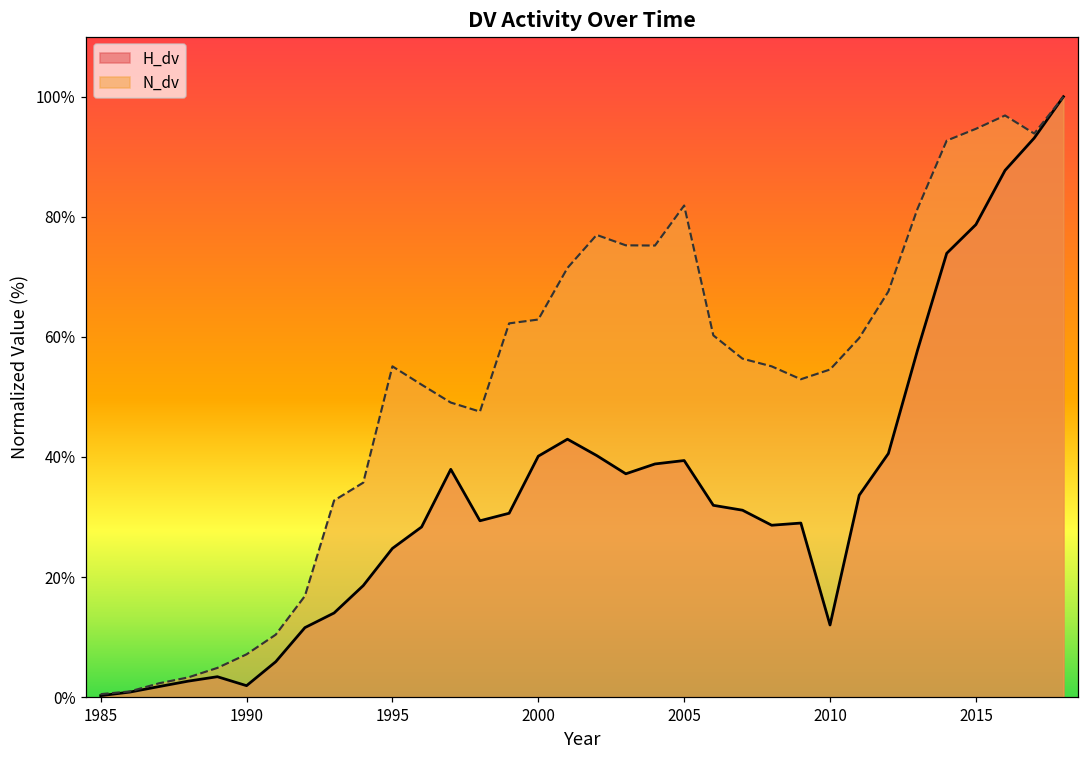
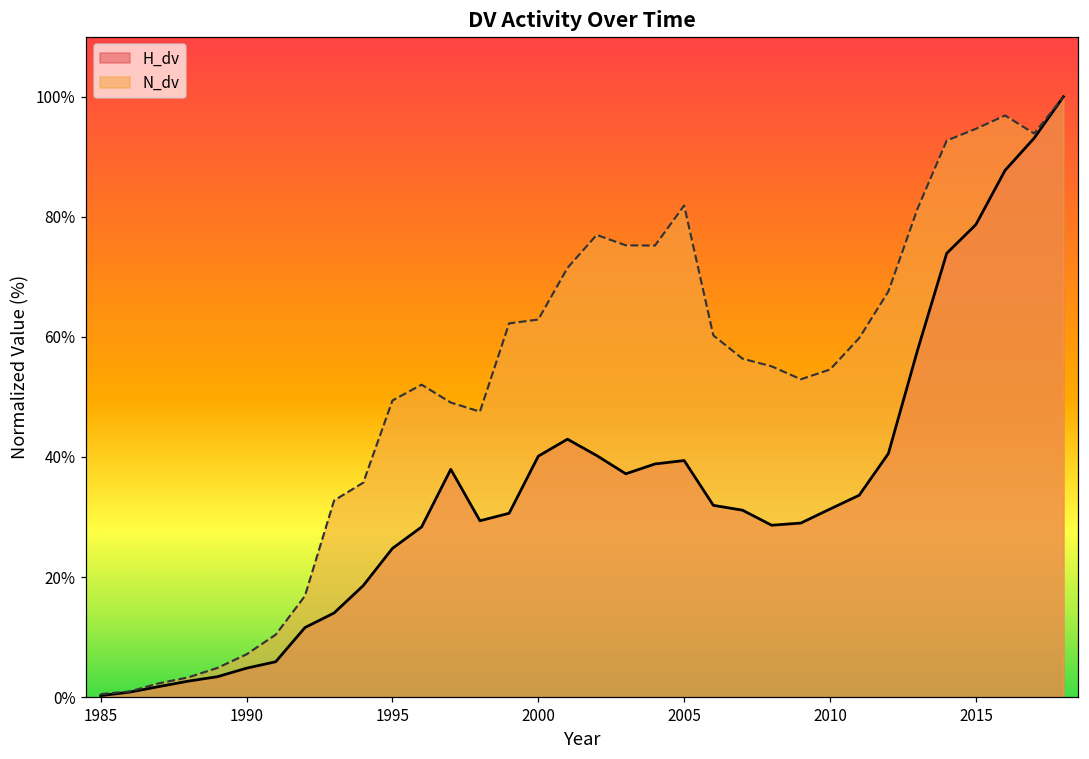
  {
    "H_dv": {
-     "1990": "2%",
+     "1990": "5%",
      "1995": "25%",
      "2000": "40%",
      "2005": "39%",
-     "2010": "12%",
+     "2010": "31%",
      "2015": "79%"
    },
    "N_dv": {
      "1990": "7%",
-     "1995": "55%",
+     "1995": "49%",
      "2000": "63%",
      "2005": "82%",
      "2010": "55%",
      "2015": "95%"
    }
  }
